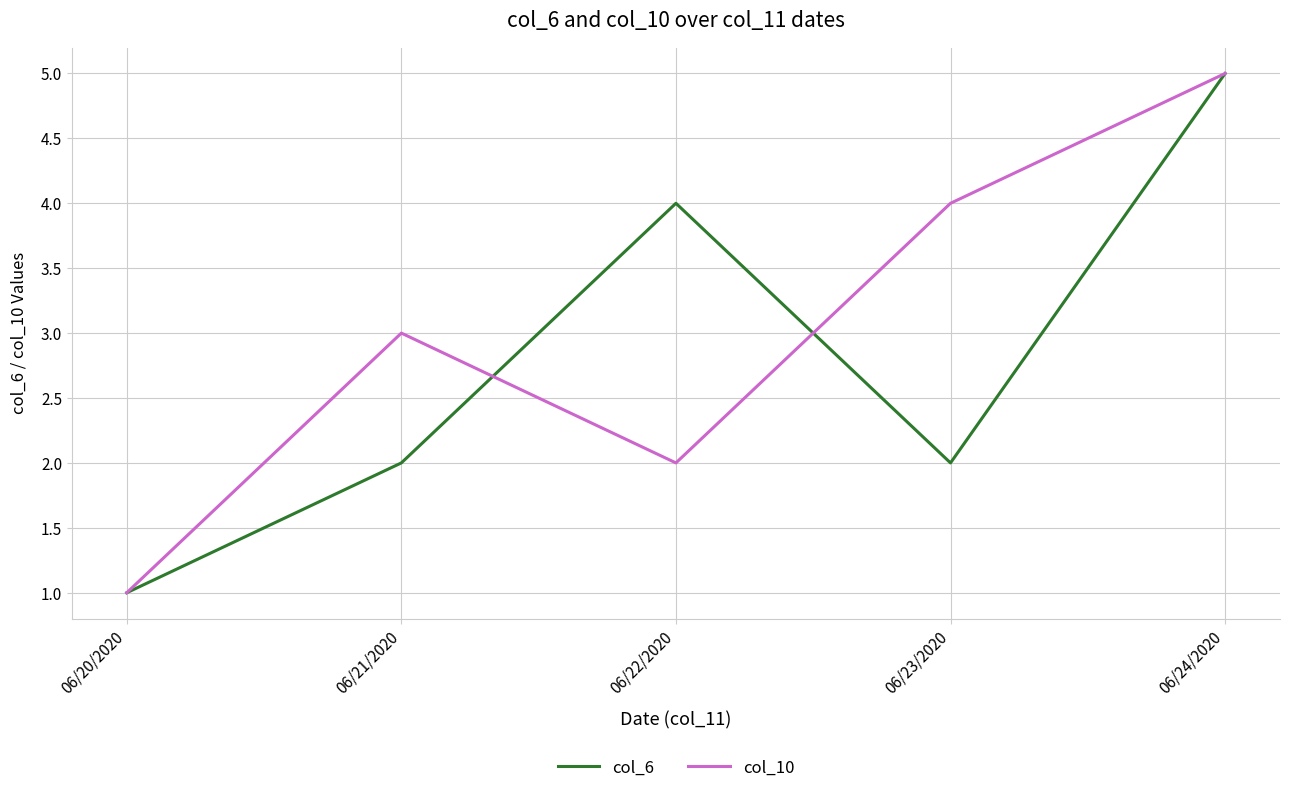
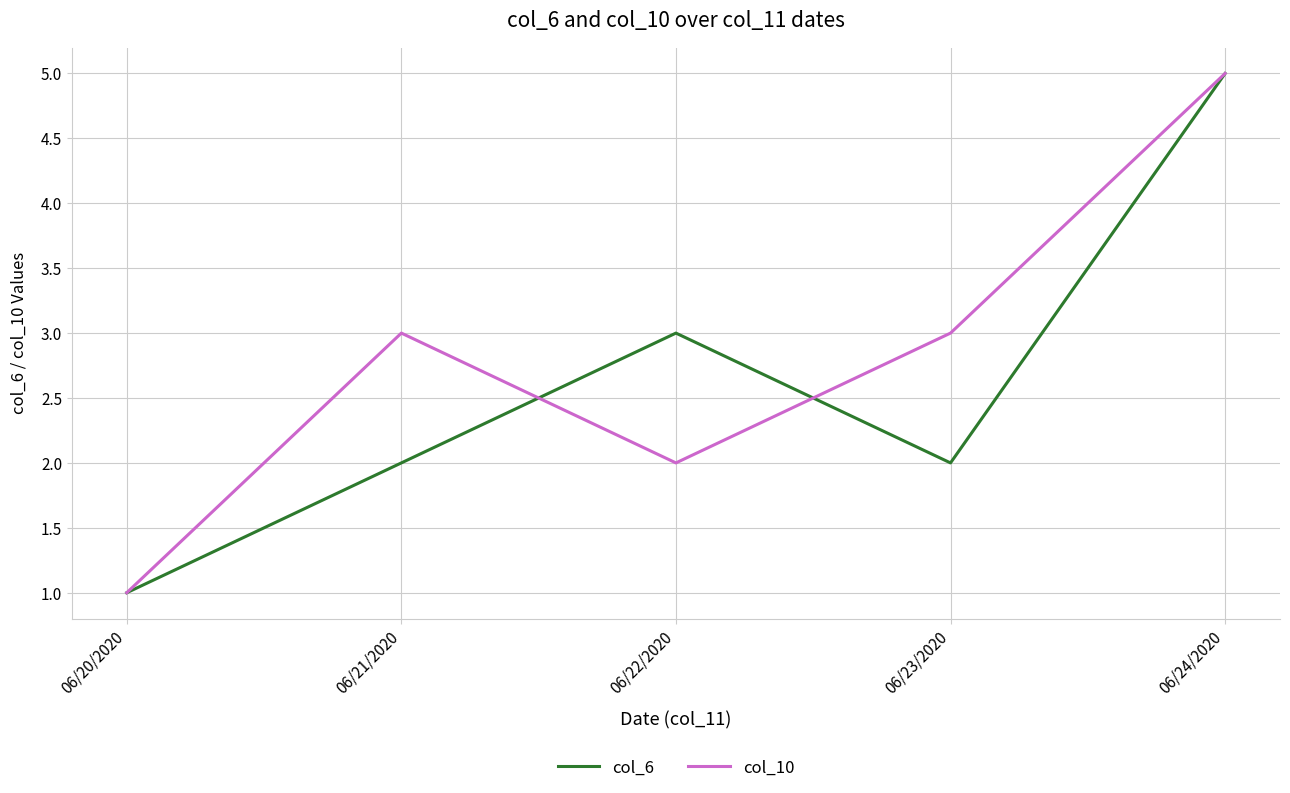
  {
    "col_6": {
      "06/21/2020": 2,
-     "06/22/2020": 4,
+     "06/22/2020": 3,
      "06/23/2020": 2
    },
    "col_10": {
      "06/21/2020": 3,
      "06/22/2020": 2,
-     "06/23/2020": 4
+     "06/23/2020": 3
    }
  }
